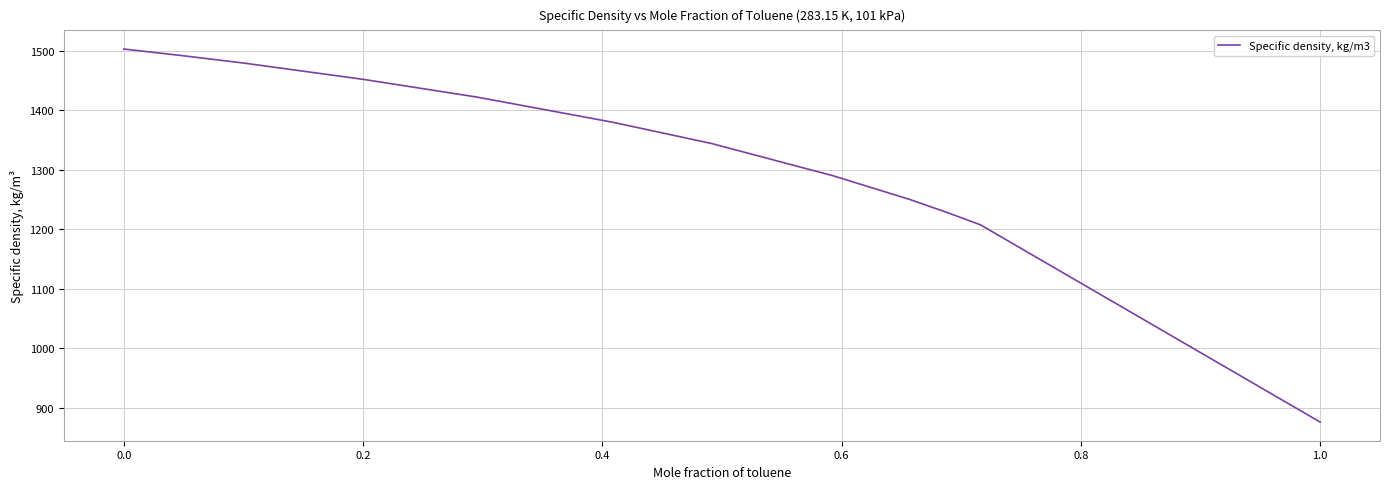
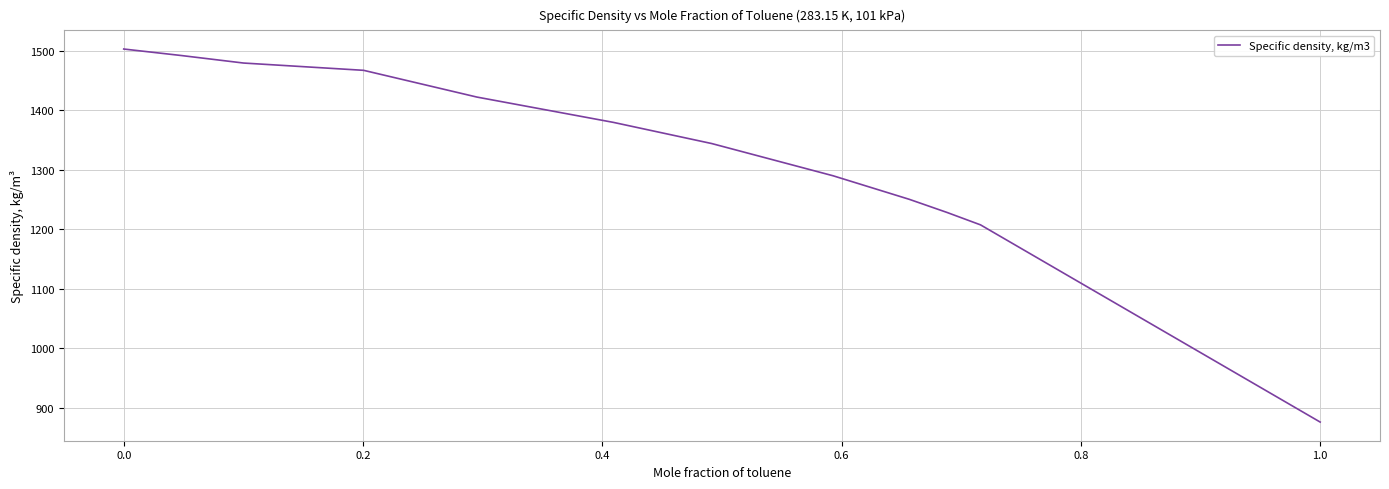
  {
    "0.0": 1500,
-   "0.2": 1450,
+   "0.2": 1470,
    "1.0": 880
  }
